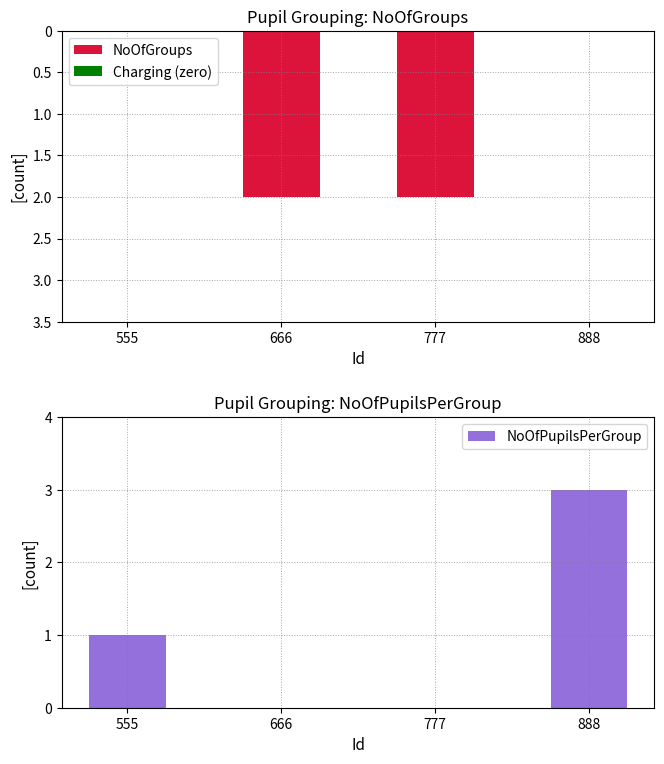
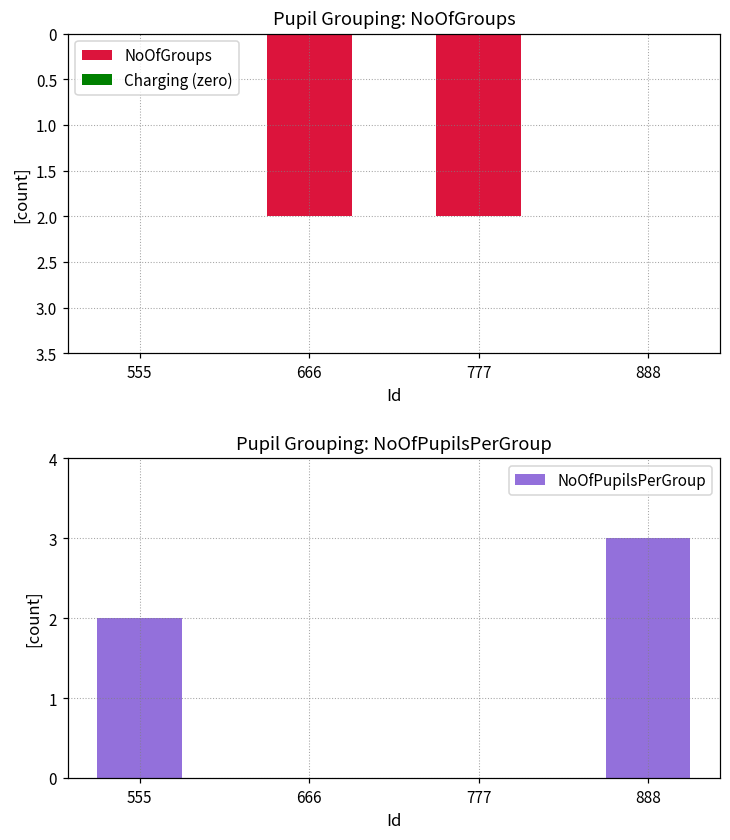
  {
    "Pupil Grouping: NoOfPupilsPerGroup": {
-     "555": 1,
+     "555": 2,
      "666": 0,
      "777": 0,
      "888": 3
    }
  }
